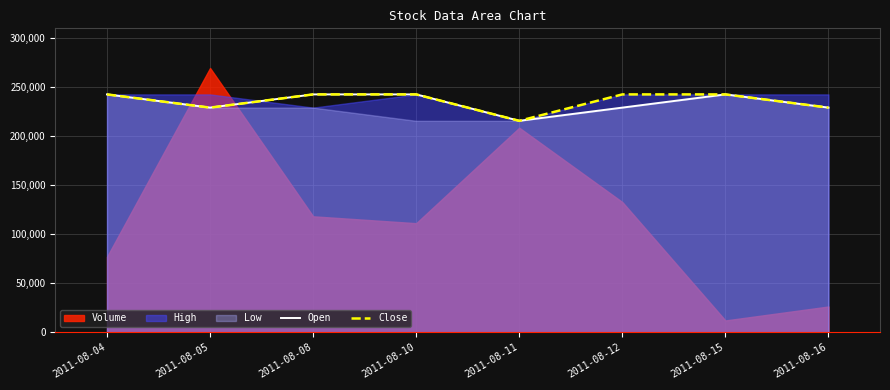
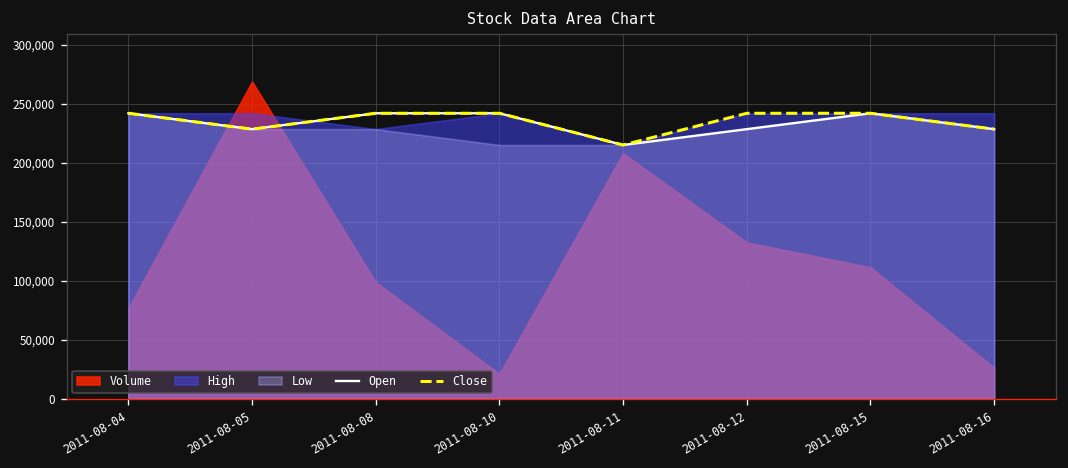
  {
    "Volume": {
      "2011-08-04": "80,000",
      "2011-08-05": "270,000",
-     "2011-08-08": "120,000",
-     "2011-08-10": "110,000",
+     "2011-08-08": "100,000",
+     "2011-08-10": "20,000",
      "2011-08-11": "210,000",
      "2011-08-12": "130,000",
-     "2011-08-15": "10,000",
+     "2011-08-15": "110,000",
      "2011-08-16": "30,000"
    },
    "High": {
      "2011-08-05": "240,000",
      "2011-08-16": "240,000"
    },
    "Low": {
      "2011-08-10": "220,000"
    }
  }
